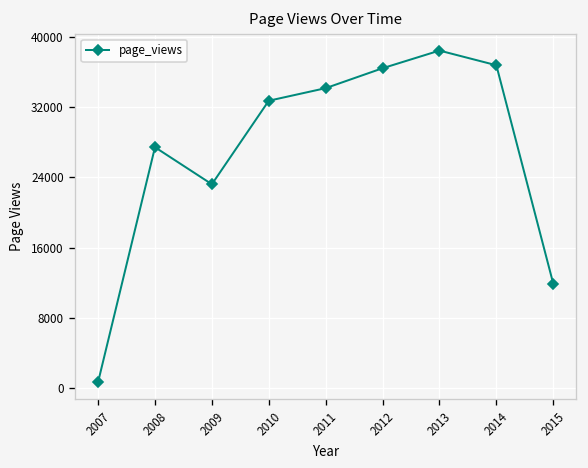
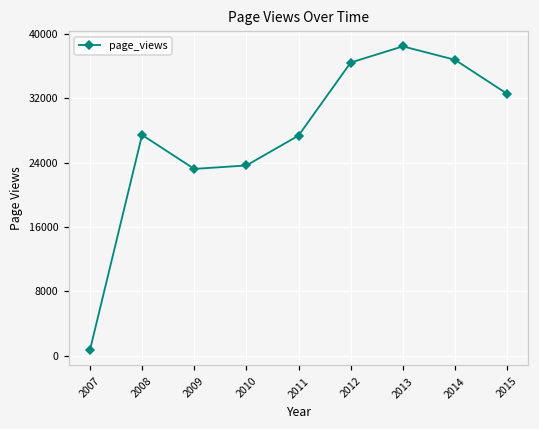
  {
    "2007": 1000,
    "2008": 27000,
    "2009": 23000,
-   "2010": 33000,
-   "2011": 34000,
+   "2010": 24000,
+   "2011": 27000,
    "2012": 36000,
    "2013": 38000,
    "2014": 37000,
-   "2015": 12000
+   "2015": 33000
  }
